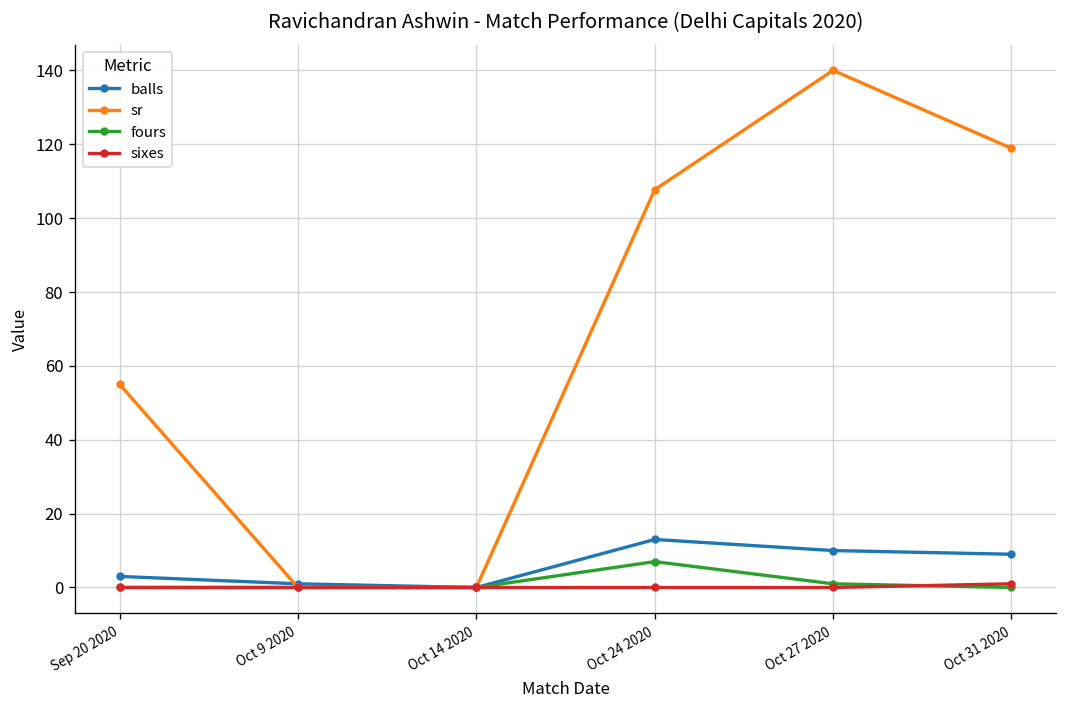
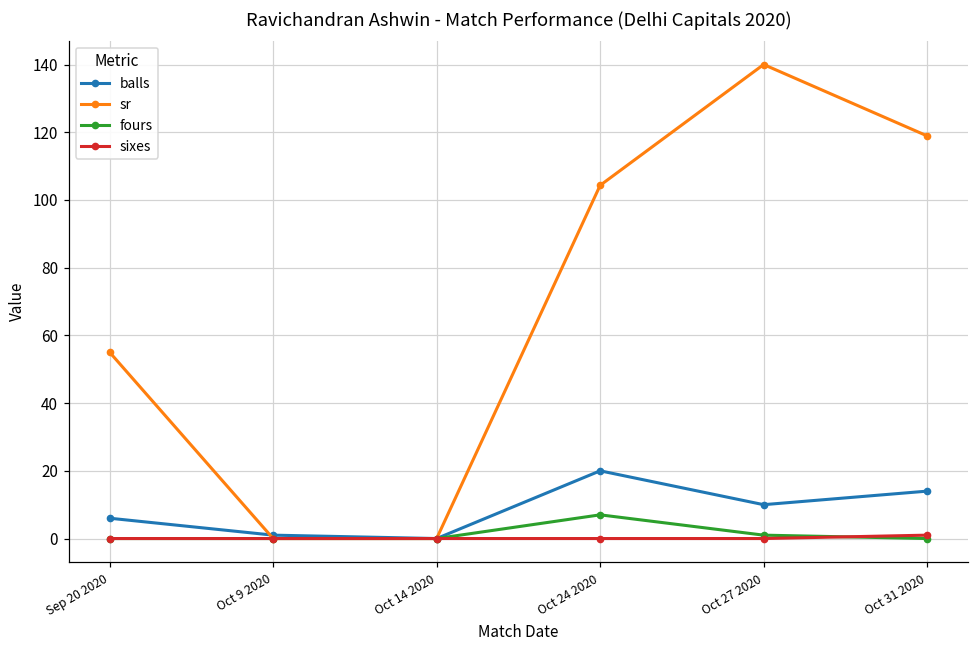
  {
    "balls": {
-     "Sep 20 2020": 3,
+     "Sep 20 2020": 6,
      "Oct 9 2020": 1,
-     "Oct 24 2020": 13,
+     "Oct 24 2020": 20,
      "Oct 27 2020": 10,
-     "Oct 31 2020": 9
+     "Oct 31 2020": 14
    },
    "sr": {
      "Sep 20 2020": 55,
-     "Oct 24 2020": 108,
+     "Oct 24 2020": 104,
      "Oct 27 2020": 140,
      "Oct 31 2020": 119
    },
    "fours": {
      "Oct 24 2020": 7,
      "Oct 27 2020": 1,
      "Oct 31 2020": 0
    },
    "sixes": {
      "Oct 24 2020": 0,
      "Oct 27 2020": 0,
      "Oct 31 2020": 1
    }
  }
